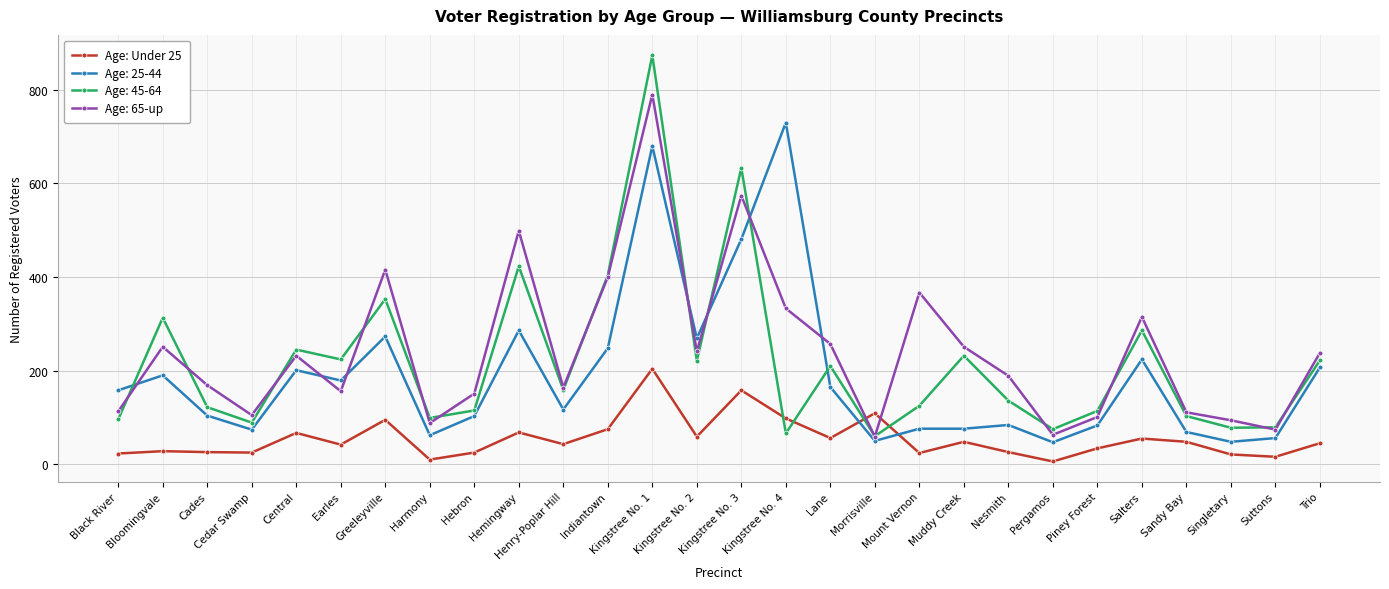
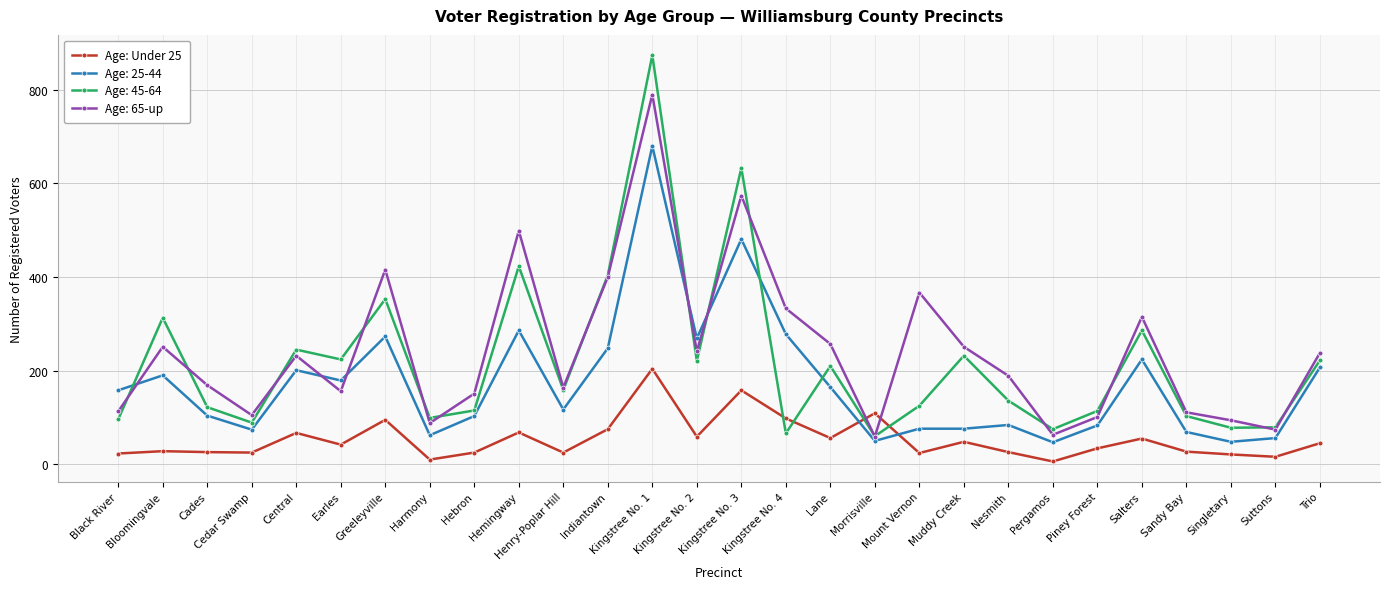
  {
    "Age: Under 25": {
      "Black River": 20,
      "Bloomingvale": 30,
      "Cades": 30,
      "Cedar Swamp": 30,
      "Central": 70,
      "Earles": 40,
      "Greeleyville": 100,
      "Harmony": 10,
      "Hebron": 30,
      "Hemingway": 70,
-     "Henry-Poplar Hill": 40,
+     "Henry-Poplar Hill": 30,
      "Indiantown": 80,
      "Kingstree No. 1": 200,
      "Kingstree No. 2": 60,
      "Kingstree No. 3": 160,
      "Kingstree No. 4": 100,
      "Lane": 60,
      "Morrisville": 110,
      "Mount Vernon": 20,
      "Muddy Creek": 50,
      "Nesmith": 30,
      "Pergamos": 10,
      "Piney Forest": 30,
      "Salters": 60,
-     "Sandy Bay": 50,
+     "Sandy Bay": 30,
      "Singletary": 20,
      "Suttons": 20,
      "Trio": 50
    },
    "Age: 25-44": {
      "Black River": 160,
      "Bloomingvale": 190,
      "Cades": 100,
      "Cedar Swamp": 70,
      "Central": 200,
      "Earles": 180,
      "Greeleyville": 270,
      "Harmony": 60,
      "Hebron": 100,
      "Hemingway": 290,
      "Henry-Poplar Hill": 120,
      "Indiantown": 250,
      "Kingstree No. 1": 680,
      "Kingstree No. 2": 270,
      "Kingstree No. 3": 480,
-     "Kingstree No. 4": 730,
+     "Kingstree No. 4": 280,
      "Lane": 170,
      "Morrisville": 50,
      "Mount Vernon": 80,
      "Muddy Creek": 80,
      "Nesmith": 80,
      "Pergamos": 50,
      "Piney Forest": 80,
      "Salters": 220,
      "Sandy Bay": 70,
      "Singletary": 50,
      "Suttons": 60,
      "Trio": 210
    },
    "Age: 45-64": {
      "Black River": 100,
      "Bloomingvale": 310,
      "Cades": 120,
      "Cedar Swamp": 90,
      "Central": 250,
      "Earles": 220,
      "Greeleyville": 350,
      "Harmony": 100,
      "Hebron": 120,
      "Hemingway": 420,
      "Kingstree No. 1": 870,
      "Kingstree No. 2": 220,
      "Kingstree No. 3": 630,
      "Kingstree No. 4": 70,
      "Lane": 210,
      "Mount Vernon": 130,
      "Muddy Creek": 230,
      "Nesmith": 140,
      "Pergamos": 80,
      "Piney Forest": 110,
      "Salters": 290,
      "Sandy Bay": 100,
      "Singletary": 80,
      "Trio": 220
    },
    "Age: 65-up": {
      "Black River": 110,
      "Bloomingvale": 250,
      "Cades": 170,
      "Cedar Swamp": 110,
      "Central": 230,
      "Earles": 160,
      "Greeleyville": 420,
      "Harmony": 90,
      "Hebron": 150,
      "Hemingway": 500,
      "Kingstree No. 1": 790,
      "Kingstree No. 2": 240,
      "Kingstree No. 3": 570,
      "Kingstree No. 4": 330,
      "Lane": 260,
      "Mount Vernon": 370,
      "Muddy Creek": 250,
      "Nesmith": 190,
      "Pergamos": 60,
      "Piney Forest": 100,
      "Salters": 320,
      "Sandy Bay": 110,
      "Singletary": 90,
      "Trio": 240
    }
  }
